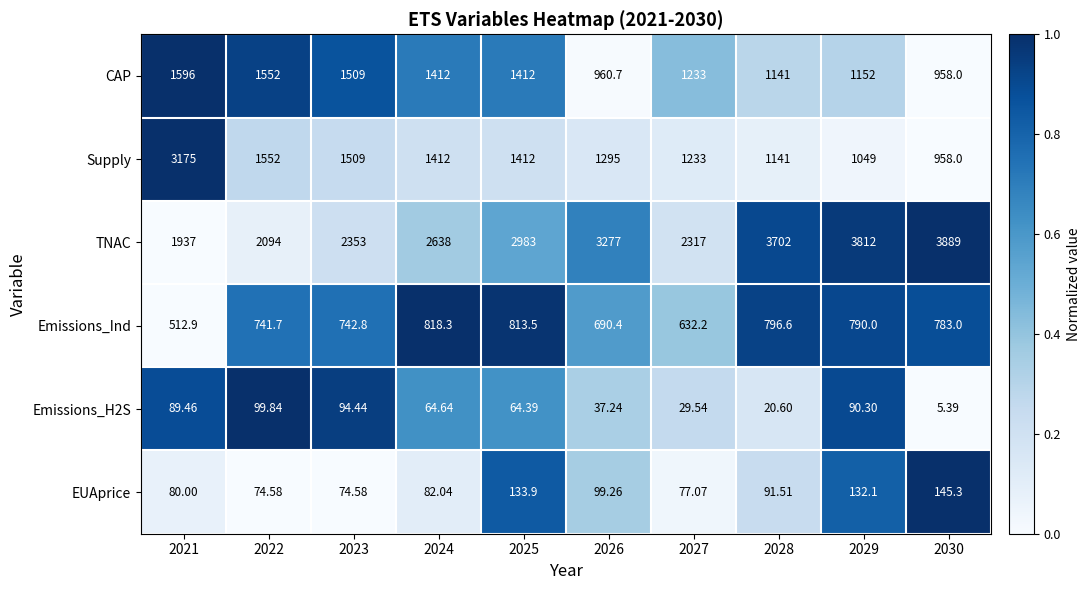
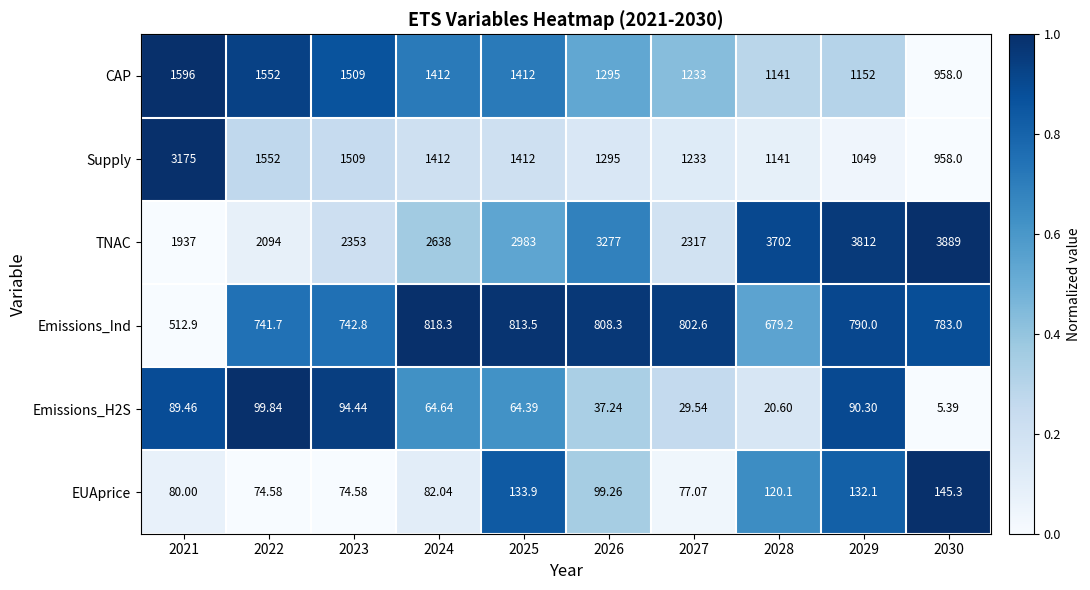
  {
    "CAP": {
      "2021": 1596,
      "2022": 1552,
      "2023": 1509,
      "2024": 1412,
      "2025": 1412,
-     "2026": 960.7,
+     "2026": 1295,
      "2027": 1233,
      "2028": 1141,
      "2029": 1152,
      "2030": 958.0
    },
    "Supply": {
      "2021": 3175,
      "2022": 1552,
      "2023": 1509,
      "2024": 1412,
      "2025": 1412,
      "2026": 1295,
      "2027": 1233,
      "2028": 1141,
      "2029": 1049,
      "2030": 958.0
    },
    "TNAC": {
      "2021": 1937,
      "2022": 2094,
      "2023": 2353,
      "2024": 2638,
      "2025": 2983,
      "2026": 3277,
      "2027": 2317,
      "2028": 3702,
      "2029": 3812,
      "2030": 3889
    },
    "Emissions_Ind": {
      "2021": 512.9,
      "2022": 741.7,
      "2023": 742.8,
      "2024": 818.3,
      "2025": 813.5,
-     "2026": 690.4,
-     "2027": 632.2,
-     "2028": 796.6,
+     "2026": 808.3,
+     "2027": 802.6,
+     "2028": 679.2,
      "2029": 790.0,
      "2030": 783.0
    },
    "Emissions_H2S": {
      "2021": 89.46,
      "2022": 99.84,
      "2023": 94.44,
      "2024": 64.64,
      "2025": 64.39,
      "2026": 37.24,
      "2027": 29.54,
      "2028": 20.60,
      "2029": 90.30,
      "2030": 5.39
    },
    "EUAprice": {
      "2021": 80.00,
      "2022": 74.58,
      "2023": 74.58,
      "2024": 82.04,
      "2025": 133.9,
      "2026": 99.26,
      "2027": 77.07,
-     "2028": 91.51,
+     "2028": 120.1,
      "2029": 132.1,
      "2030": 145.3
    }
  }
